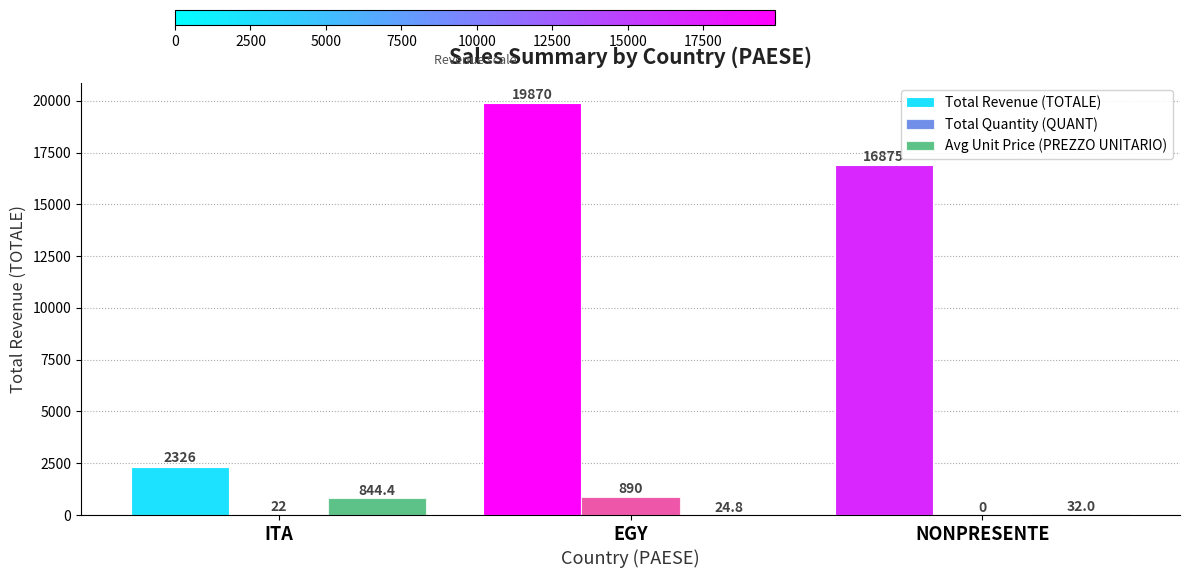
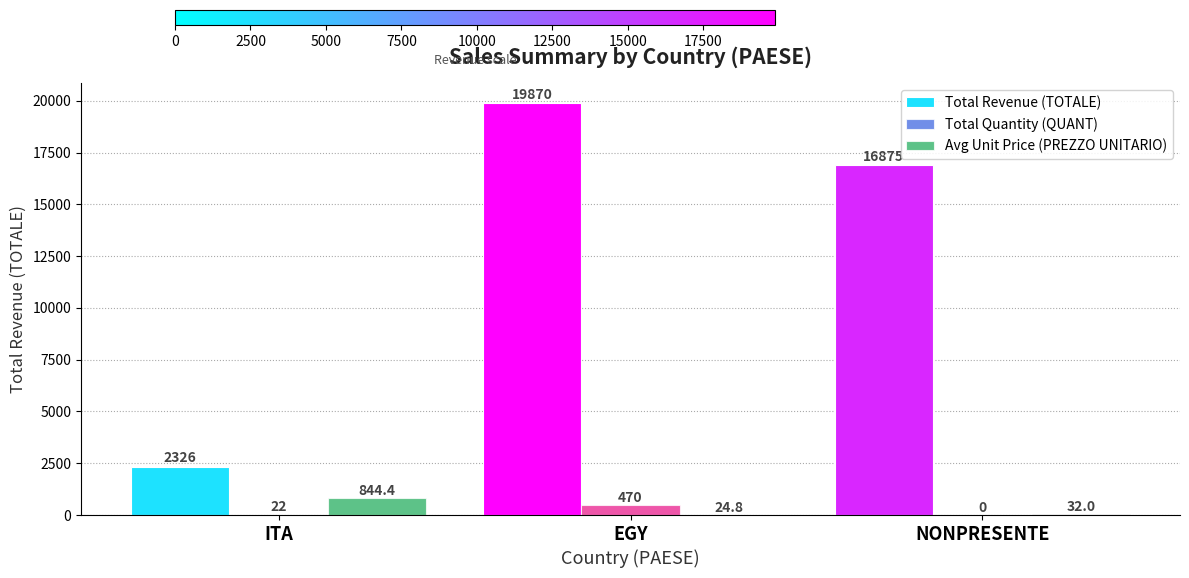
  {
    "Total Revenue (TOTALE)": {
      "ITA": 2326,
      "EGY": 19870
    },
    "Total Quantity (QUANT)": {
      "ITA": 22,
-     "EGY": 890,
+     "EGY": 470,
      "NONPRESENTE": 0
    },
    "Avg Unit Price (PREZZO UNITARIO)": {
      "ITA": 844.4,
      "EGY": 24.8,
      "NONPRESENTE": 32.0
    }
  }
